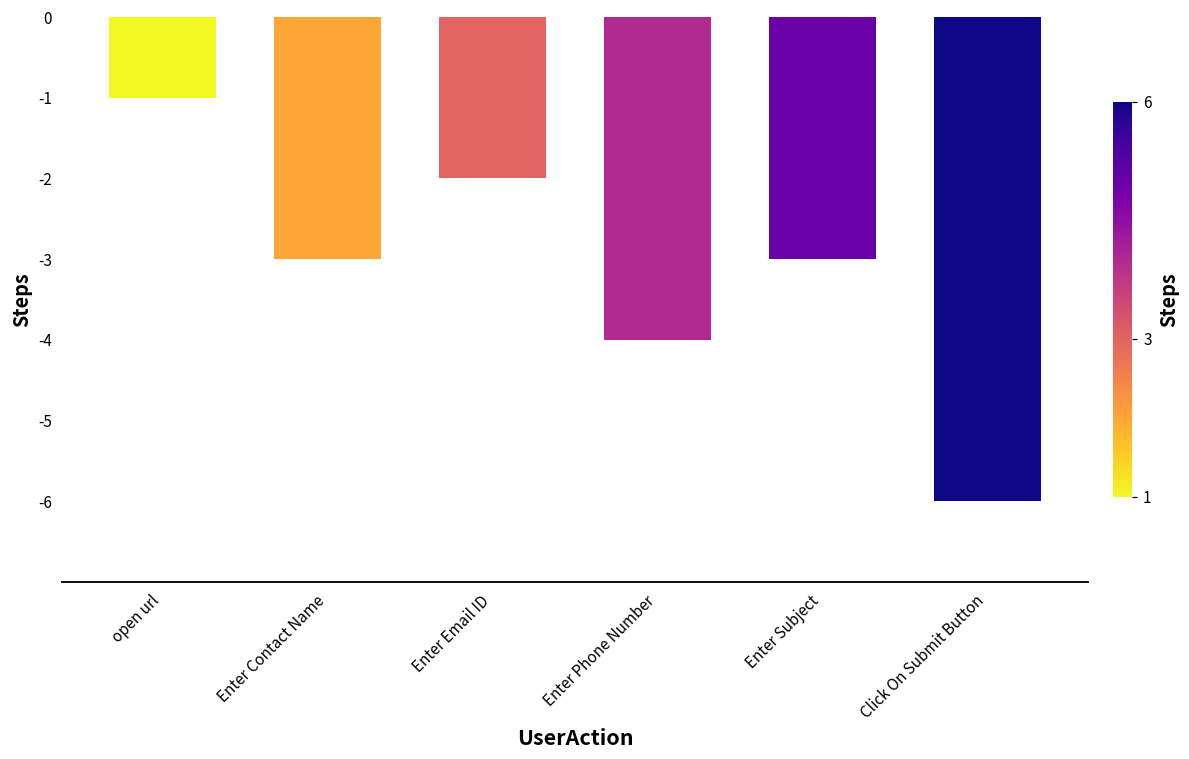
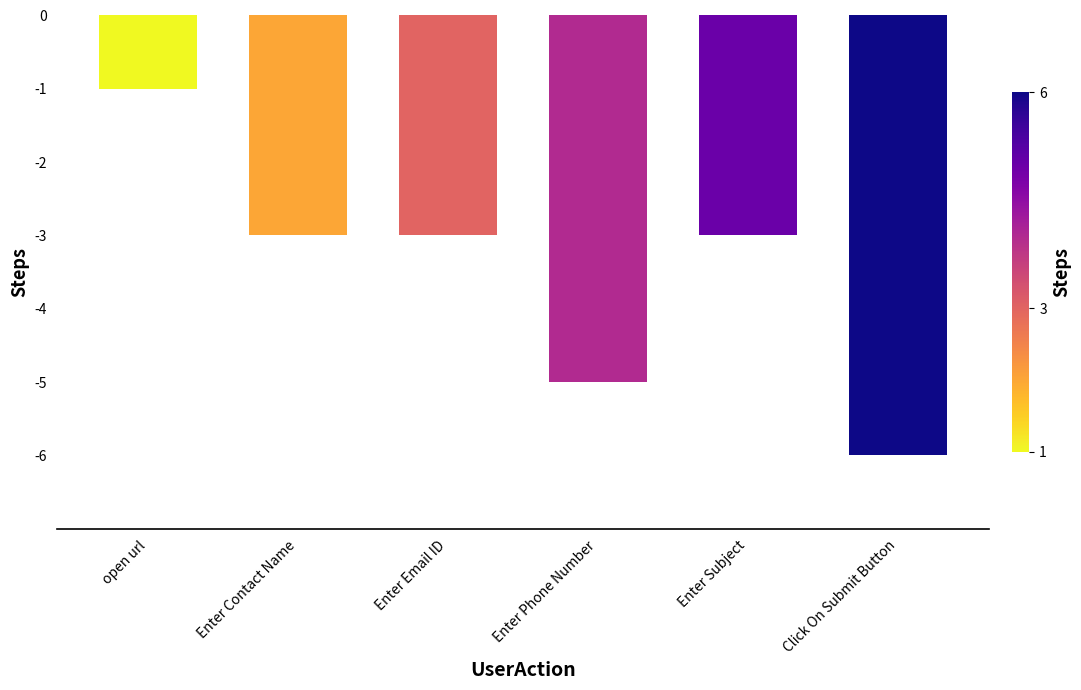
  {
    "open url": -1.0,
    "Enter Contact Name": -3.0,
-   "Enter Email ID": -2.0,
-   "Enter Phone Number": -4.0,
+   "Enter Email ID": -3.0,
+   "Enter Phone Number": -5.0,
    "Enter Subject": -3.0,
    "Click On Submit Button": -6.0
  }
